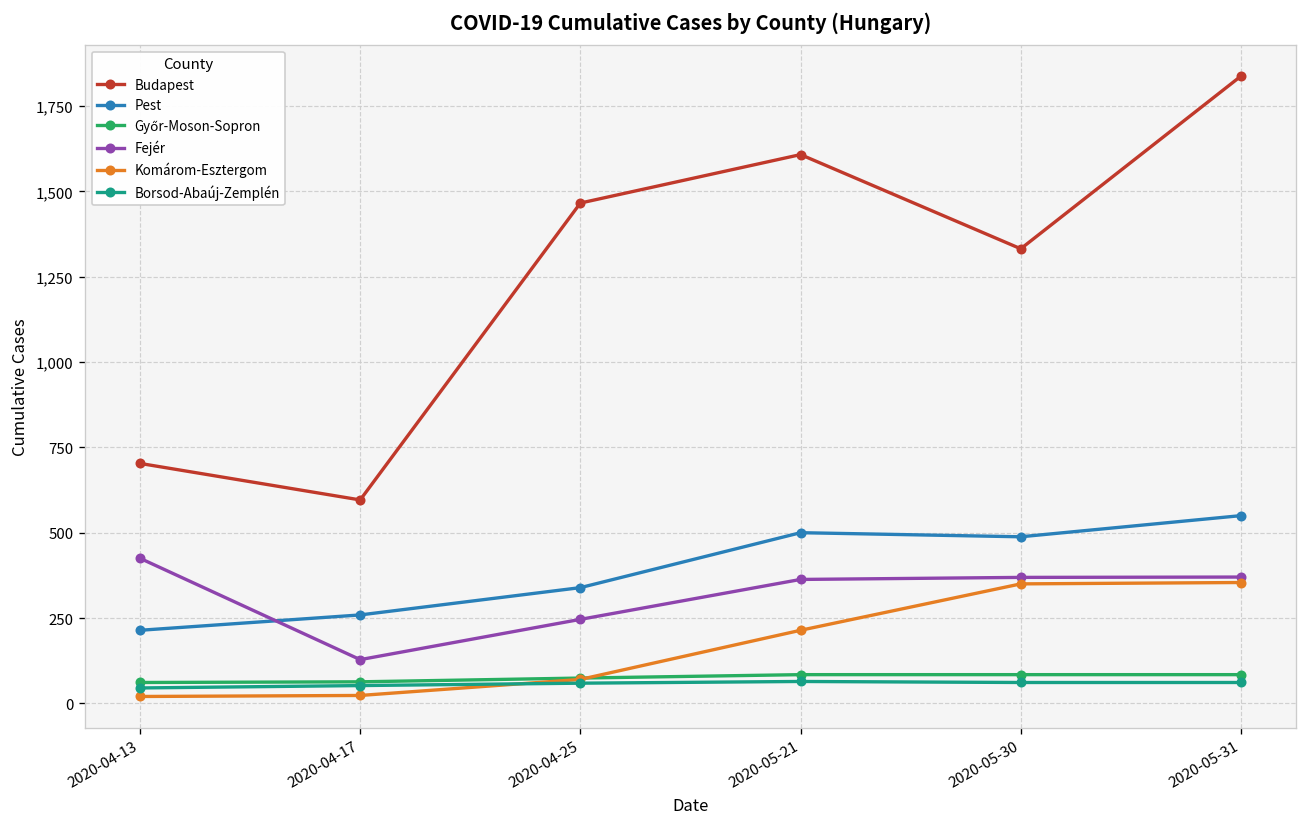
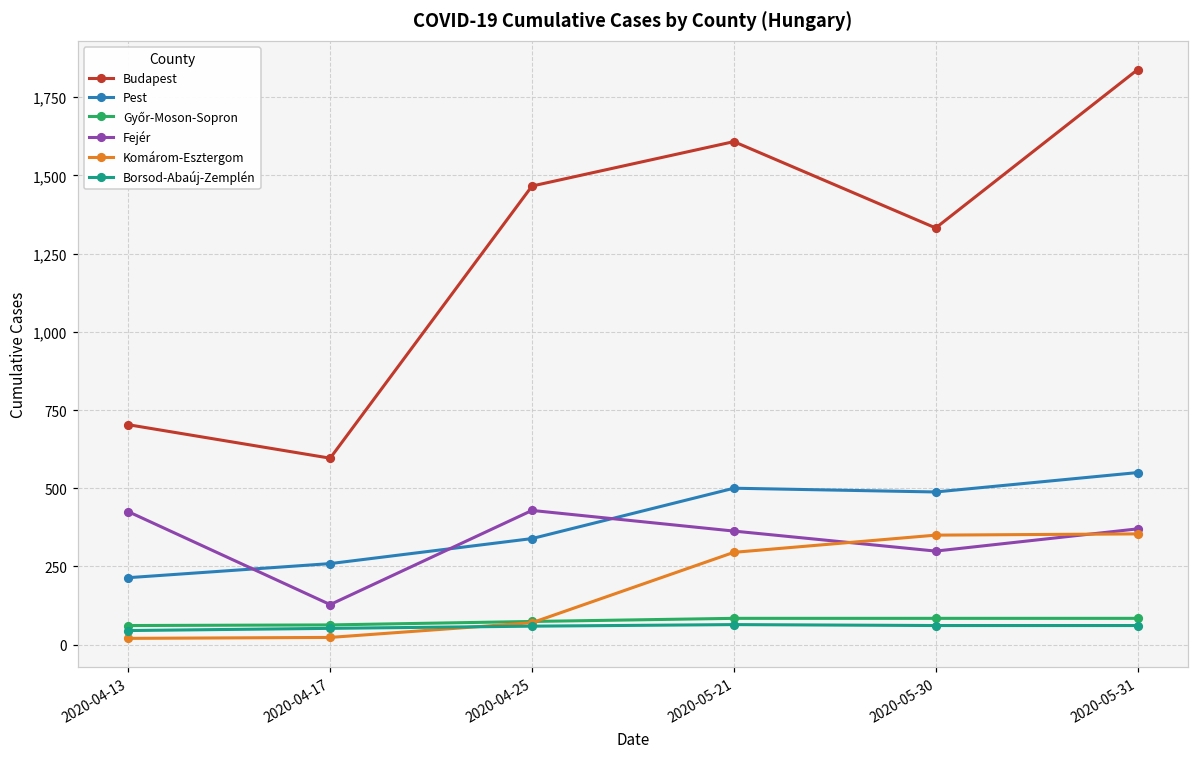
  {
    "Budapest": {
      "2020-04-13": "700",
      "2020-04-17": "600",
      "2020-04-25": "1,470",
      "2020-05-21": "1,610",
      "2020-05-30": "1,330",
      "2020-05-31": "1,840"
    },
    "Pest": {
      "2020-04-13": "210",
      "2020-04-17": "260",
      "2020-04-25": "340",
      "2020-05-21": "500",
      "2020-05-30": "490",
      "2020-05-31": "550"
    },
    "Fejér": {
      "2020-04-13": "430",
      "2020-04-17": "130",
-     "2020-04-25": "250",
+     "2020-04-25": "430",
      "2020-05-21": "360",
-     "2020-05-30": "370",
+     "2020-05-30": "300",
      "2020-05-31": "370"
    },
    "Komárom-Esztergom": {
      "2020-04-13": "20",
      "2020-04-17": "20",
-     "2020-05-21": "210",
+     "2020-05-21": "300",
      "2020-05-30": "350",
      "2020-05-31": "350"
    }
  }
